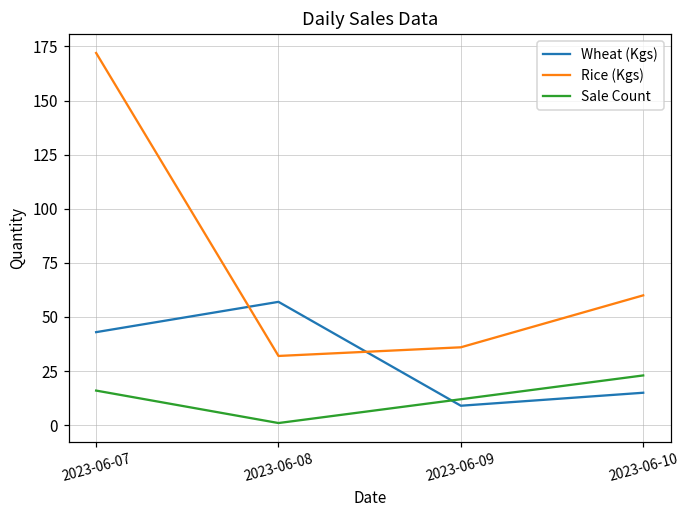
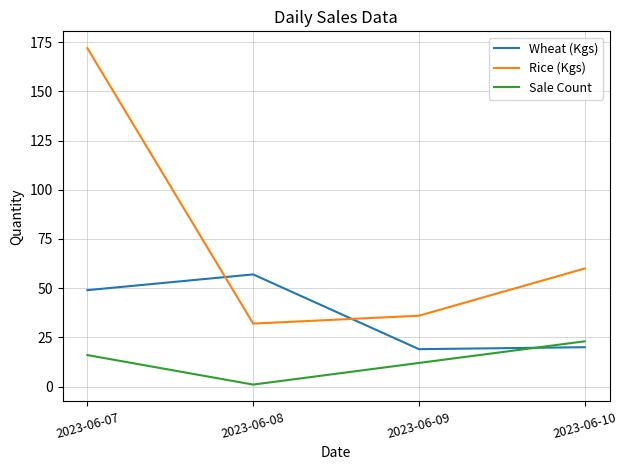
  {
    "Wheat (Kgs)": {
-     "2023-06-07": 43,
+     "2023-06-07": 49,
      "2023-06-08": 57,
-     "2023-06-09": 9,
-     "2023-06-10": 15
+     "2023-06-09": 19,
+     "2023-06-10": 20
    },
    "Rice (Kgs)": {
      "2023-06-07": 172,
      "2023-06-08": 32,
      "2023-06-09": 36,
      "2023-06-10": 60
    },
    "Sale Count": {
      "2023-06-07": 16,
      "2023-06-08": 1,
      "2023-06-09": 12,
      "2023-06-10": 23
    }
  }
